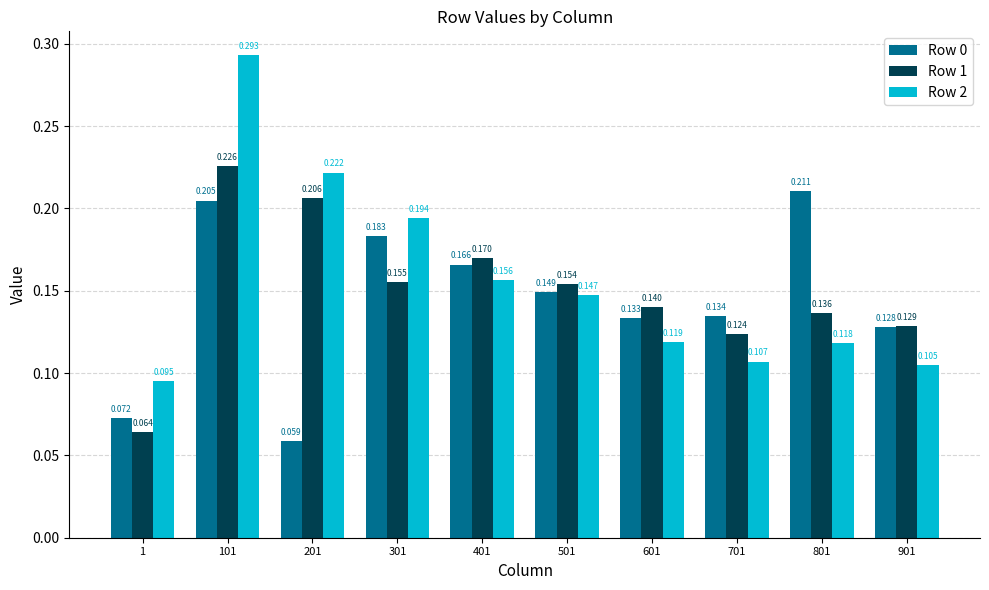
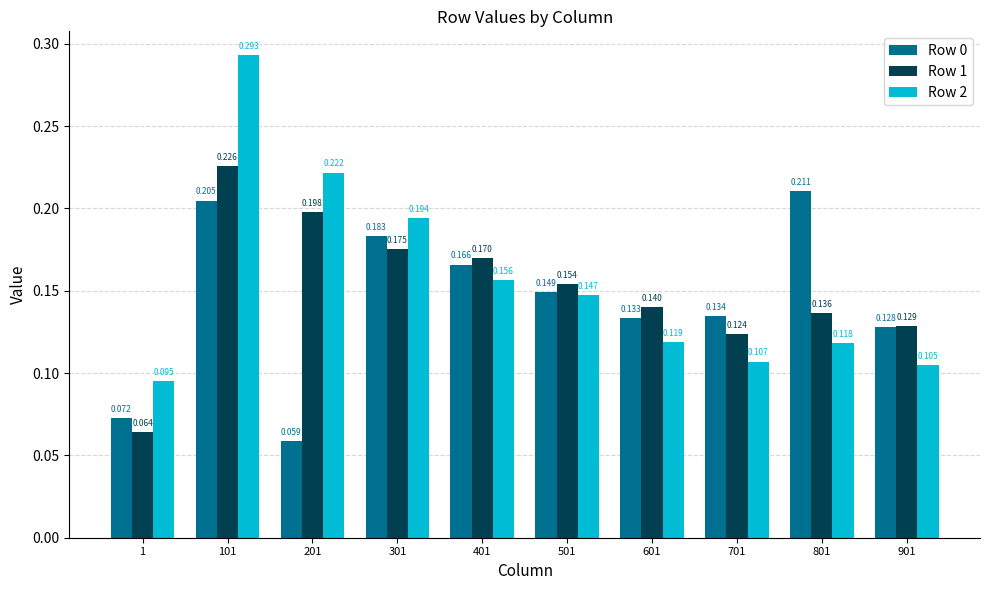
  {
    "Row 0": {
      "1": 0.072,
      "101": 0.205,
      "201": 0.059,
      "301": 0.183,
      "401": 0.166,
      "501": 0.149,
      "601": 0.133,
      "701": 0.134,
      "801": 0.211,
      "901": 0.128
    },
    "Row 1": {
      "1": 0.064,
      "101": 0.226,
-     "201": 0.206,
-     "301": 0.155,
+     "201": 0.198,
+     "301": 0.175,
      "401": 0.170,
      "501": 0.154,
      "601": 0.140,
      "701": 0.124,
      "801": 0.136,
      "901": 0.129
    },
    "Row 2": {
      "1": 0.095,
      "101": 0.293,
      "201": 0.222,
      "301": 0.194,
      "401": 0.156,
      "501": 0.147,
      "601": 0.119,
      "701": 0.107,
      "801": 0.118,
      "901": 0.105
    }
  }
